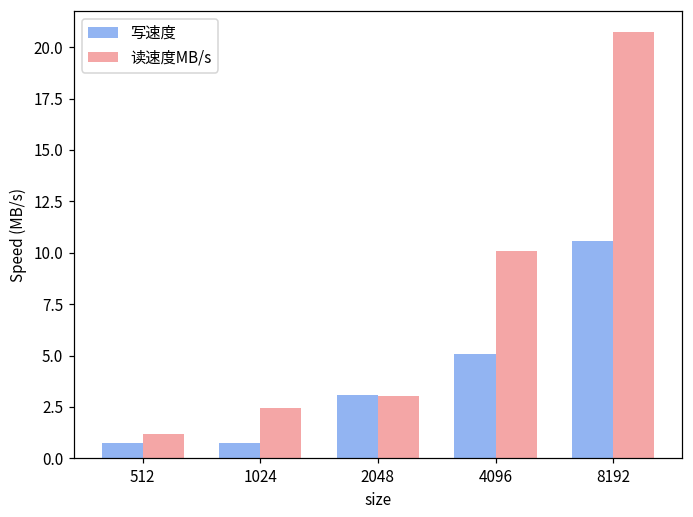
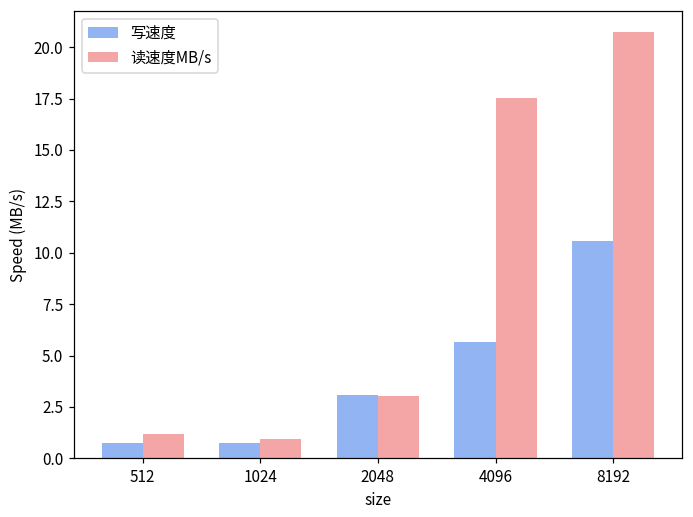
  {
    "写速度": {
      "512": 0.8,
      "1024": 0.7,
      "2048": 3.1,
-     "4096": 5.1,
+     "4096": 5.7,
      "8192": 10.6
    },
    "读速度MB/s": {
      "512": 1.2,
-     "1024": 2.4,
+     "1024": 1.0,
      "2048": 3.0,
-     "4096": 10.1,
+     "4096": 17.5,
      "8192": 20.7
    }
  }
